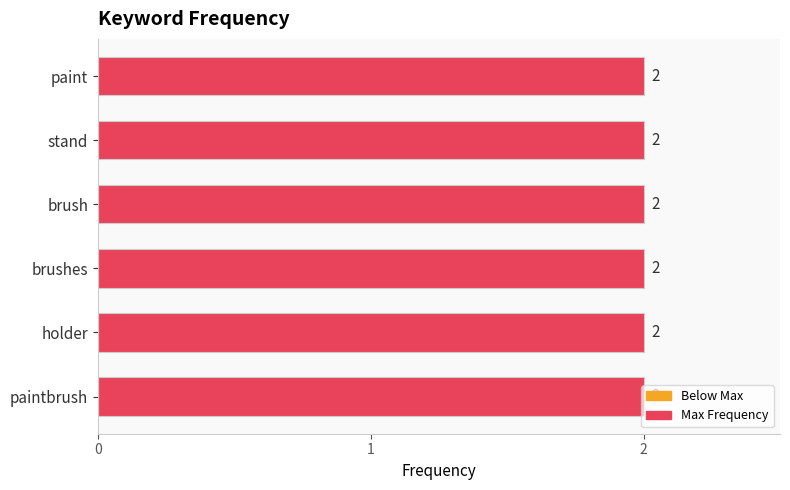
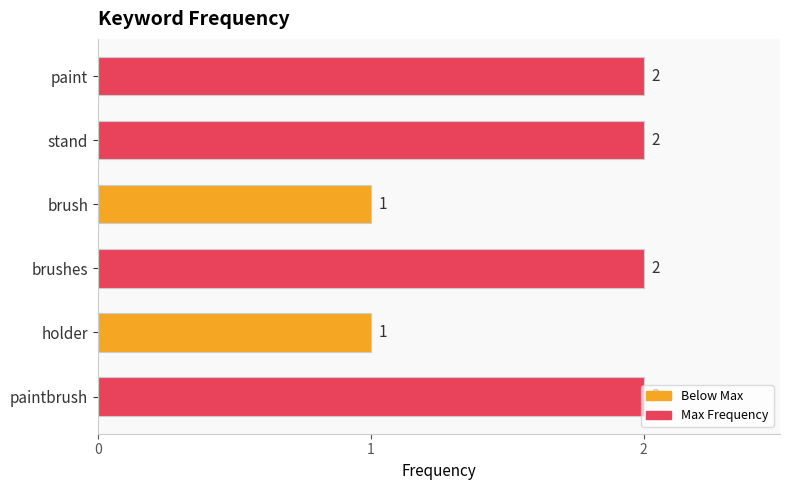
  {
    "paint": 2,
    "stand": 2,
-   "brush": 2,
+   "brush": 1,
    "brushes": 2,
-   "holder": 2
+   "holder": 1
  }
